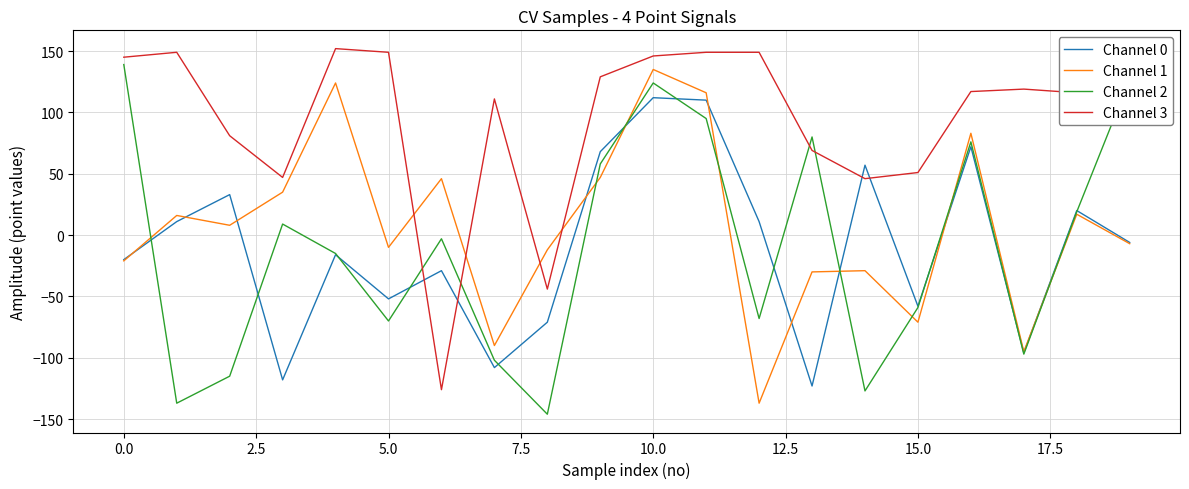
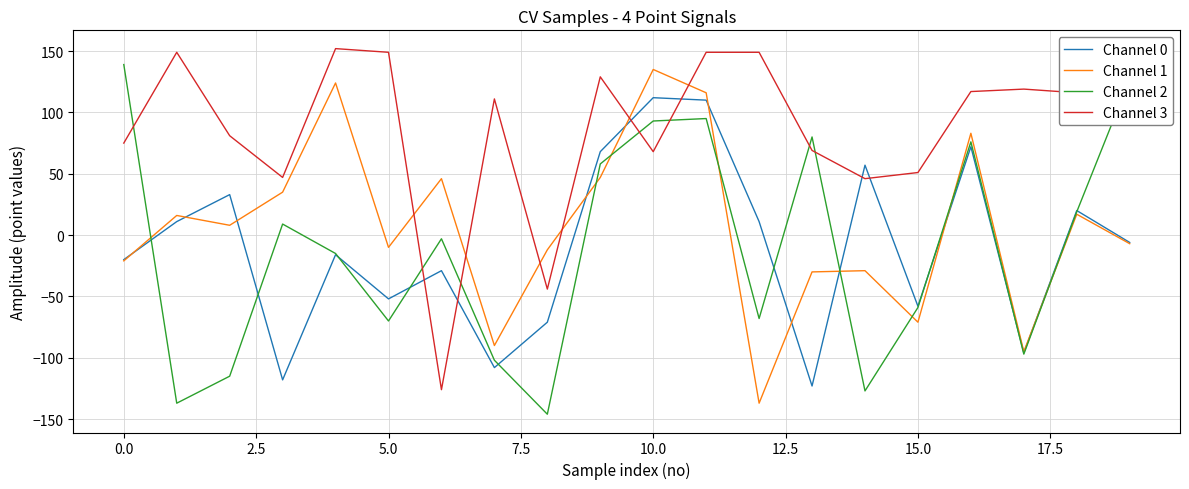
  {
    "Channel 0": {
      "5.0": -52,
      "10.0": 112
    },
    "Channel 1": {
      "5.0": -10,
      "10.0": 135,
      "15.0": -71
    },
    "Channel 2": {
      "0.0": 139,
      "5.0": -70,
-     "10.0": 124
+     "10.0": 93
    },
    "Channel 3": {
-     "0.0": 145,
+     "0.0": 75,
      "5.0": 149,
-     "10.0": 146,
+     "10.0": 68,
      "15.0": 51
    }
  }
